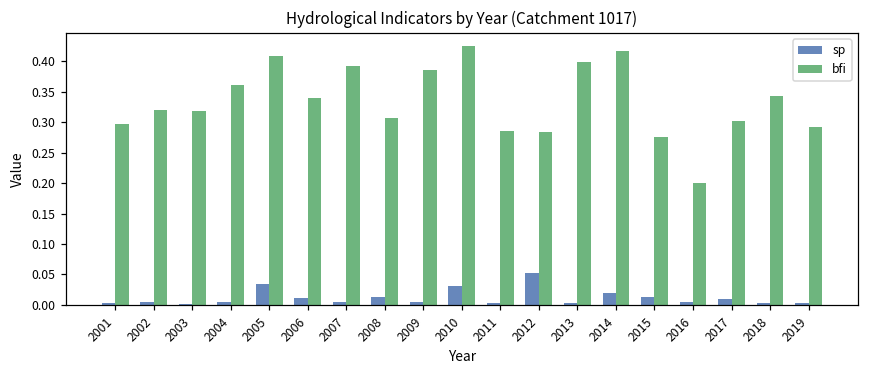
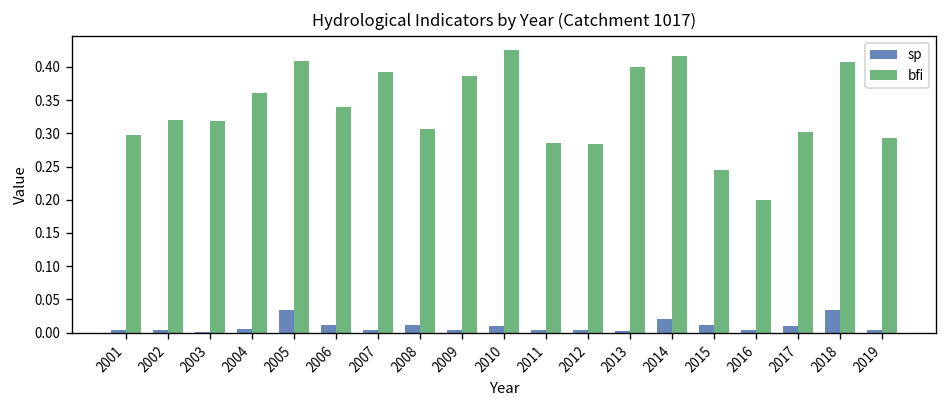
  {
    "sp": {
      "2004": 0.01,
      "2005": 0.03,
      "2006": 0.01,
      "2008": 0.01,
-     "2010": 0.03,
-     "2012": 0.05,
+     "2010": 0.01,
+     "2012": 0.00,
      "2014": 0.02,
      "2015": 0.01,
      "2017": 0.01,
-     "2018": 0.00
+     "2018": 0.03
    },
    "bfi": {
      "2001": 0.30,
      "2002": 0.32,
      "2003": 0.32,
      "2004": 0.36,
      "2005": 0.41,
      "2006": 0.34,
      "2007": 0.39,
      "2008": 0.31,
      "2009": 0.39,
      "2010": 0.43,
      "2011": 0.29,
      "2012": 0.28,
      "2013": 0.40,
      "2014": 0.42,
-     "2015": 0.28,
+     "2015": 0.24,
      "2016": 0.20,
      "2017": 0.30,
-     "2018": 0.34,
+     "2018": 0.41,
      "2019": 0.29
    }
  }
